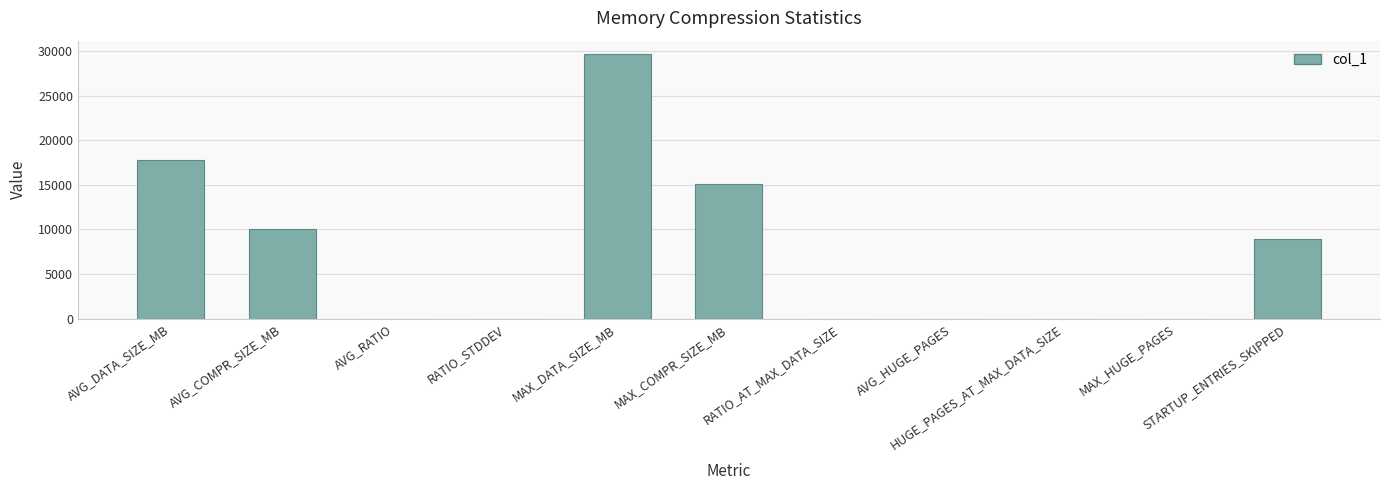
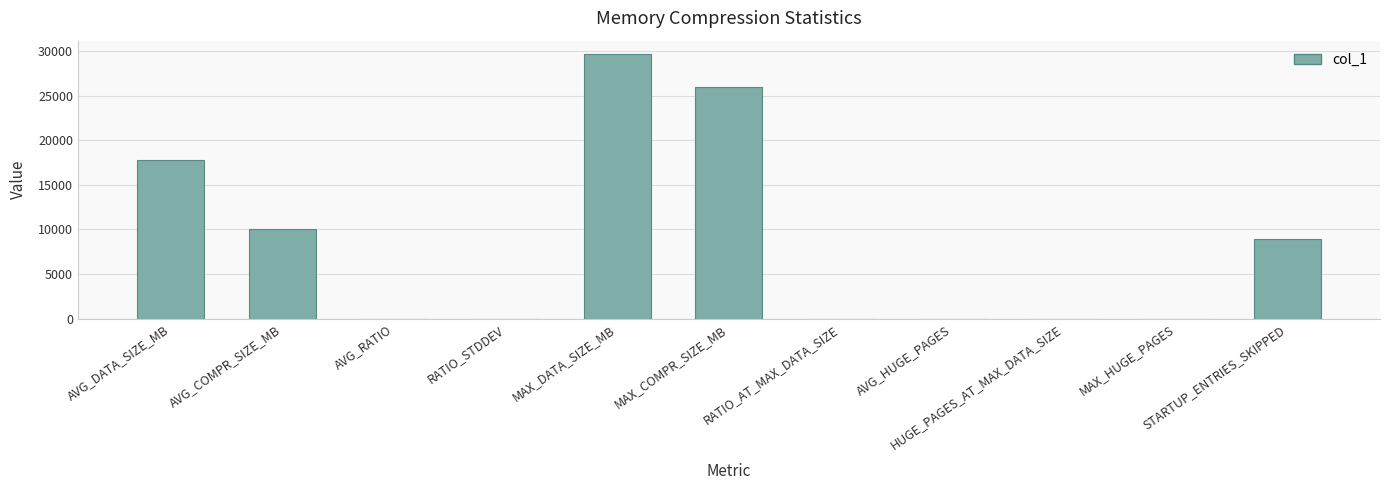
  {
    "AVG_DATA_SIZE_MB": 18000,
    "AVG_COMPR_SIZE_MB": 10000,
    "MAX_DATA_SIZE_MB": 30000,
-   "MAX_COMPR_SIZE_MB": 15000,
+   "MAX_COMPR_SIZE_MB": 26000,
    "AVG_HUGE_PAGES": 0,
    "HUGE_PAGES_AT_MAX_DATA_SIZE": 0,
    "MAX_HUGE_PAGES": 0,
    "STARTUP_ENTRIES_SKIPPED": 9000
  }
